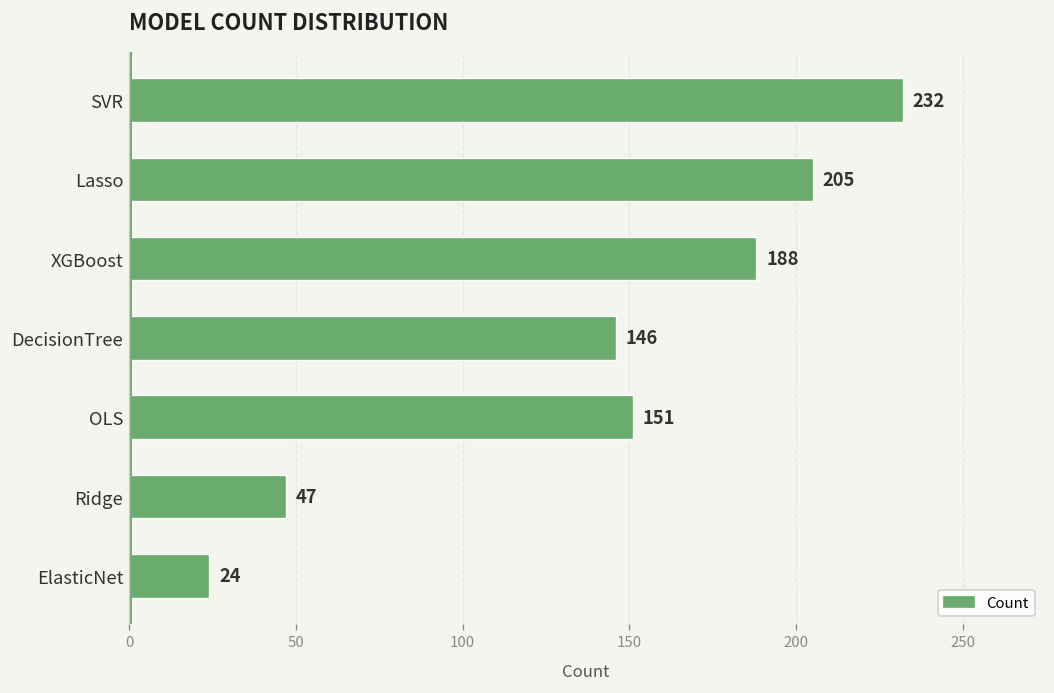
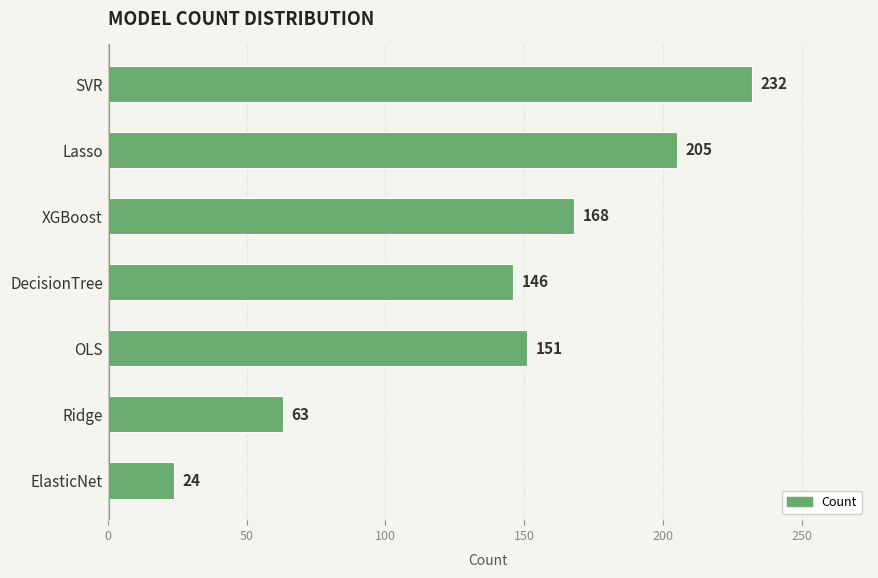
  {
    "SVR": 232,
    "Lasso": 205,
-   "XGBoost": 188,
+   "XGBoost": 168,
    "DecisionTree": 146,
    "OLS": 151,
-   "Ridge": 47,
+   "Ridge": 63,
    "ElasticNet": 24
  }
